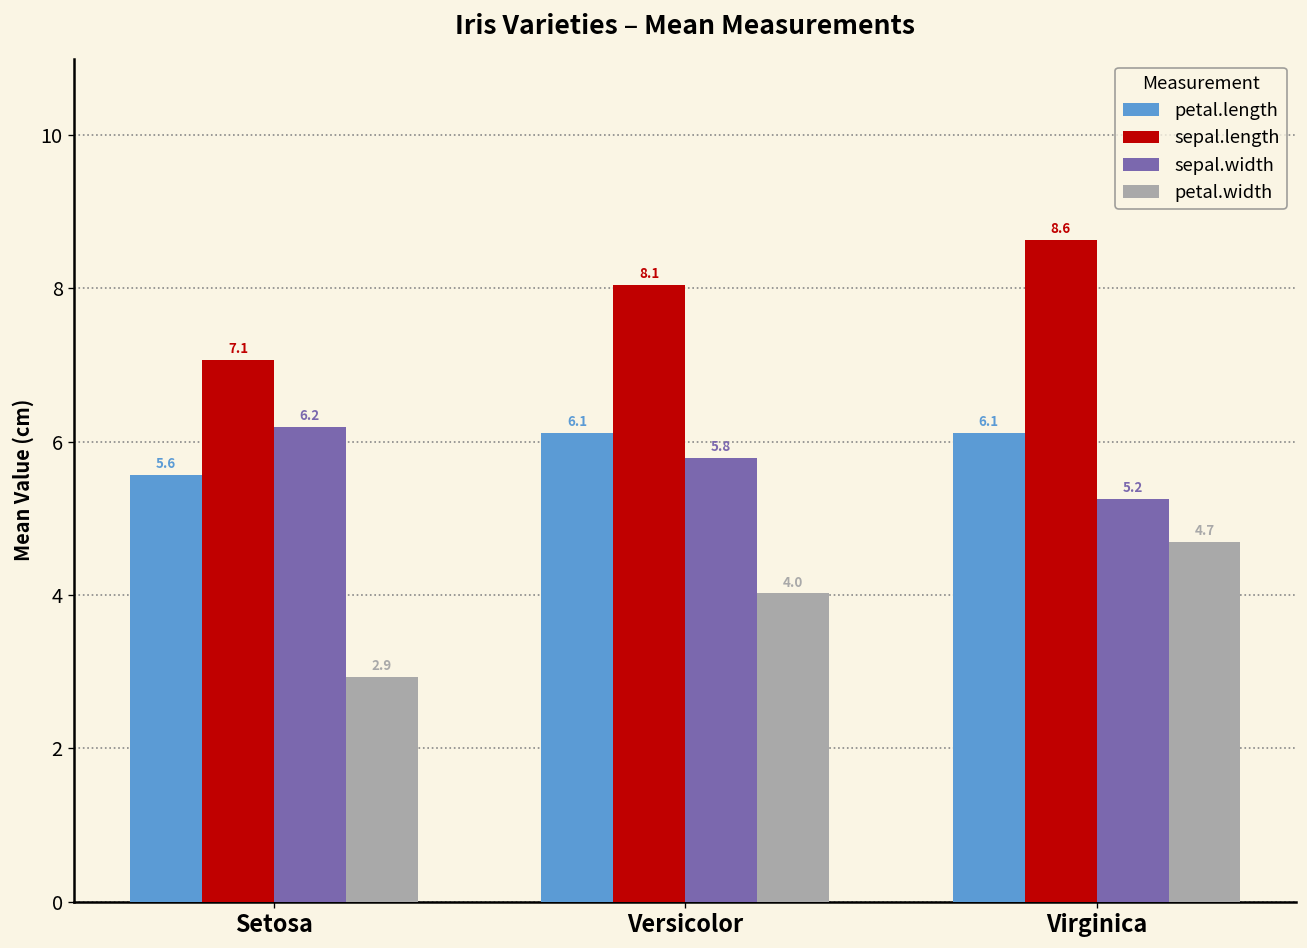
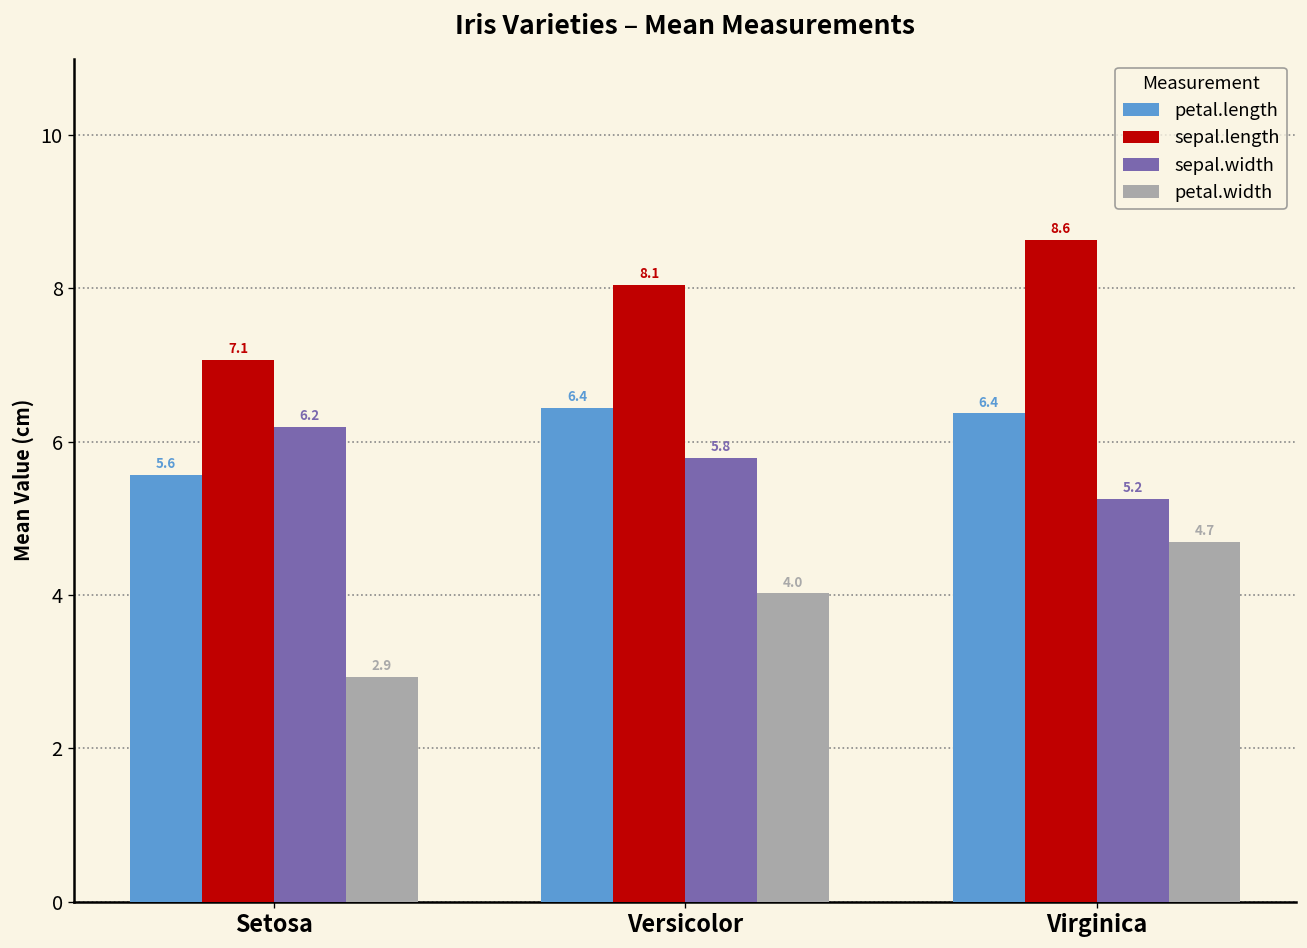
  {
    "petal.length": {
      "Setosa": 5.6,
-     "Versicolor": 6.1,
-     "Virginica": 6.1
+     "Versicolor": 6.4,
+     "Virginica": 6.4
    },
    "sepal.length": {
      "Setosa": 7.1,
      "Versicolor": 8.1,
      "Virginica": 8.6
    },
    "sepal.width": {
      "Setosa": 6.2,
      "Versicolor": 5.8,
      "Virginica": 5.2
    },
    "petal.width": {
      "Setosa": 2.9,
      "Versicolor": 4.0,
      "Virginica": 4.7
    }
  }
